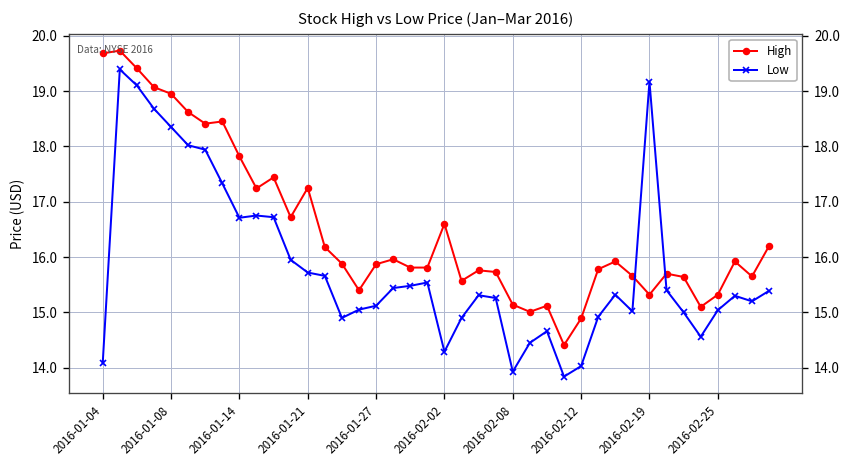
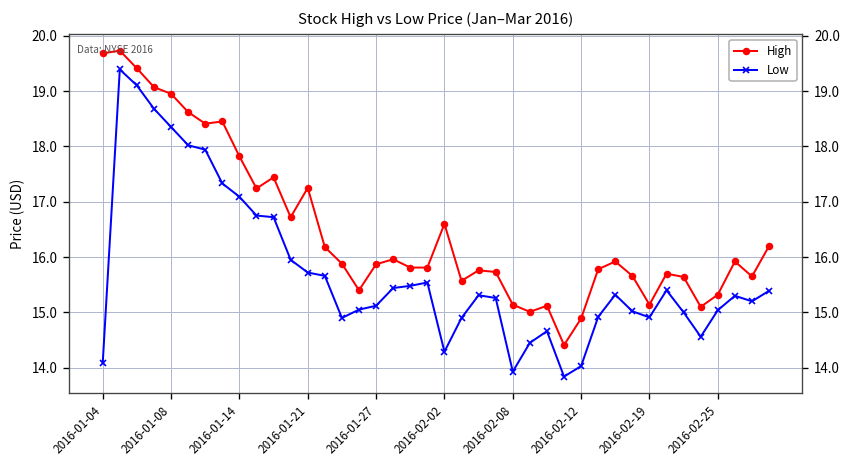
  {
    "High": {
      "2016-01-08": 19.0,
      "2016-01-14": 17.8,
      "2016-01-21": 17.3,
      "2016-01-27": 15.9,
      "2016-02-02": 16.6,
      "2016-02-08": 15.1,
      "2016-02-12": 14.9,
-     "2016-02-19": 15.3,
+     "2016-02-19": 15.1,
      "2016-02-25": 15.3
    },
    "Low": {
      "2016-01-04": 14.1,
      "2016-01-08": 18.4,
-     "2016-01-14": 16.7,
+     "2016-01-14": 17.1,
      "2016-01-21": 15.7,
      "2016-01-27": 15.1,
      "2016-02-02": 14.3,
      "2016-02-08": 13.9,
      "2016-02-12": 14.0,
-     "2016-02-19": 19.2,
+     "2016-02-19": 14.9,
      "2016-02-25": 15.0
    }
  }
